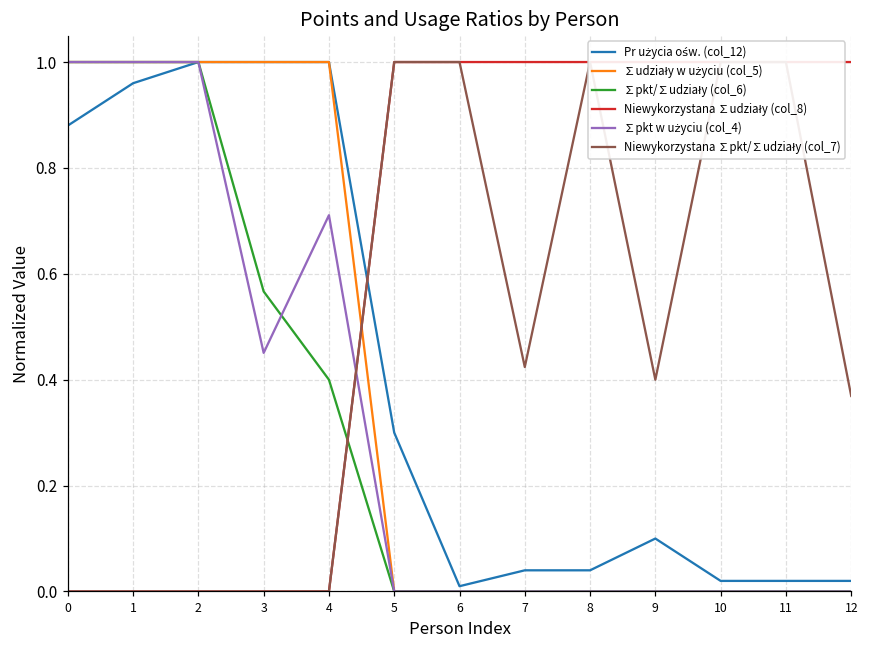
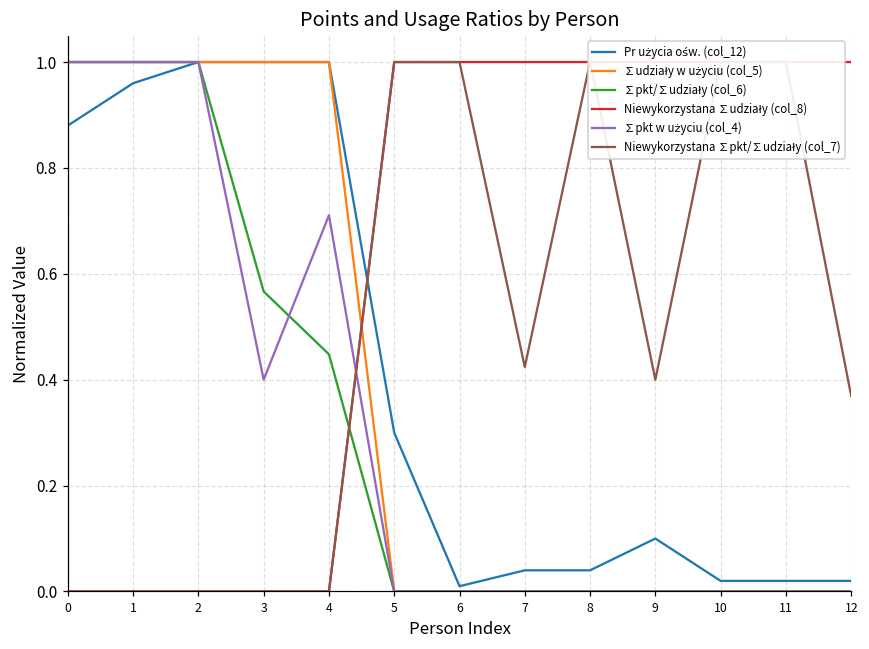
  {
    "Pr użycia ośw. (col_12)": {
      "0": 0.88,
      "1": 0.96,
      "5": 0.30,
      "6": 0.01,
      "7": 0.04,
      "8": 0.04,
      "9": 0.10,
      "10": 0.02,
      "11": 0.02,
      "12": 0.02
    },
    "∑pkt/∑udziały (col_6)": {
      "3": 0.57,
-     "4": 0.40
+     "4": 0.45
    },
    "Niewykorzystana ∑udziały (col_8)": {
      "7": 1.00,
      "12": 1.00
    },
    "∑pkt w użyciu (col_4)": {
-     "3": 0.45,
+     "3": 0.40,
      "4": 0.71
    },
    "Niewykorzystana ∑pkt/∑udziały (col_7)": {
      "7": 0.42,
      "9": 0.40,
      "12": 0.37
    }
  }
